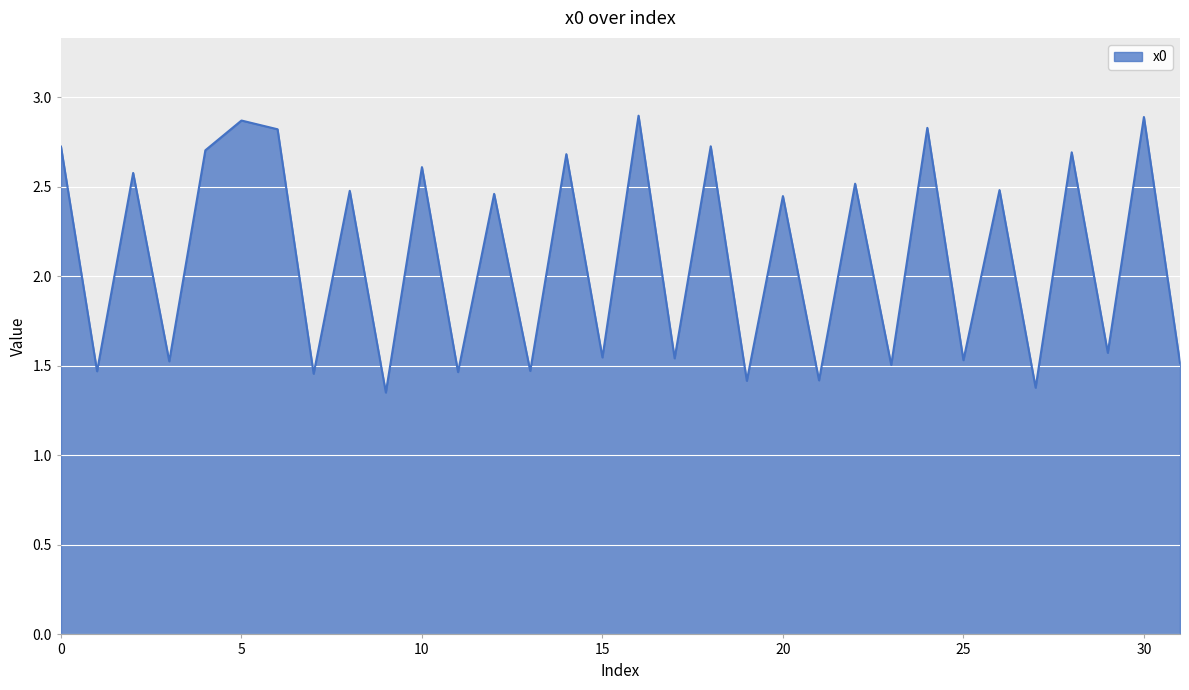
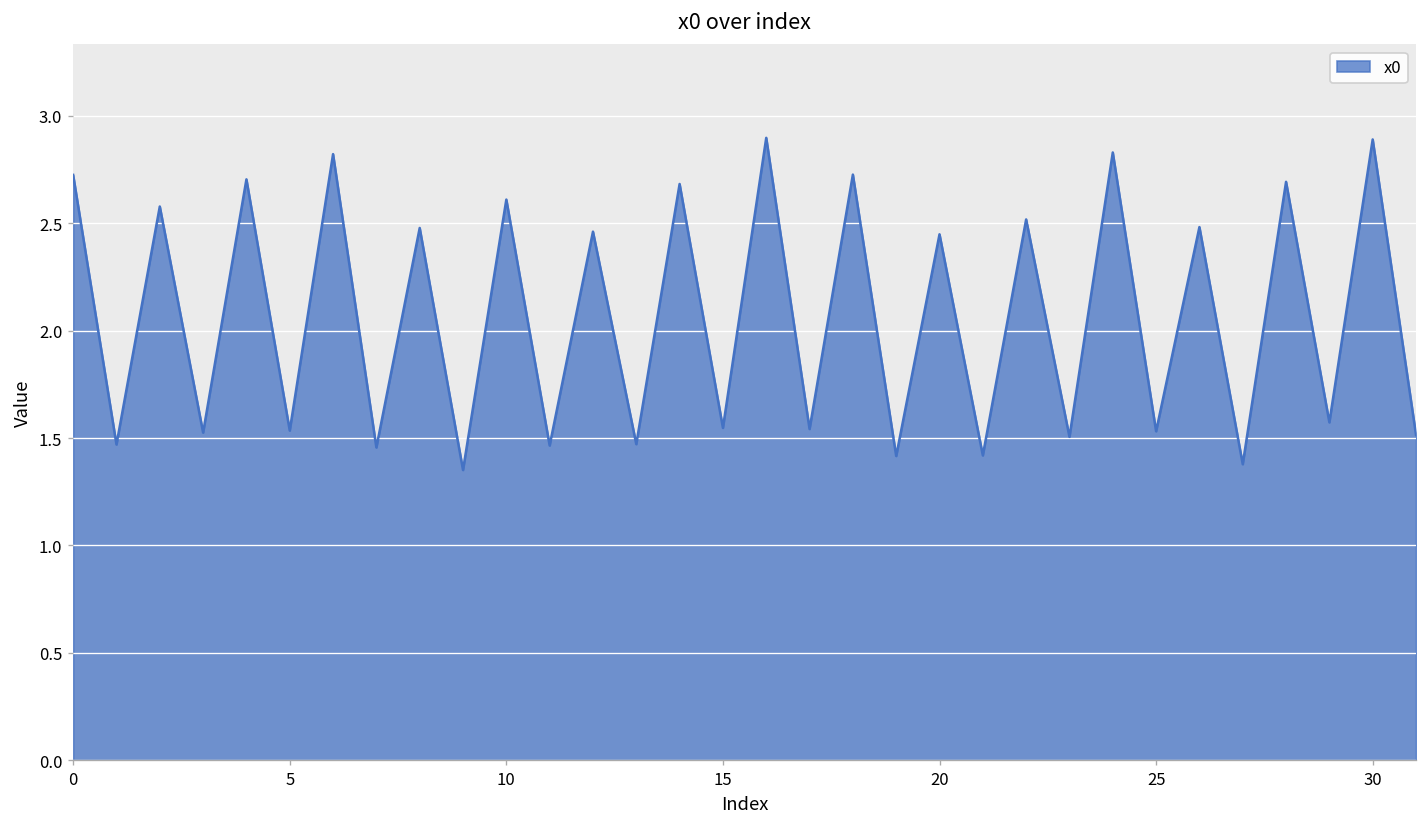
  {
    "0": 2.73,
-   "5": 2.87,
+   "5": 1.53,
    "10": 2.61,
    "15": 1.55,
    "20": 2.45,
    "25": 1.53,
    "30": 2.89
  }
